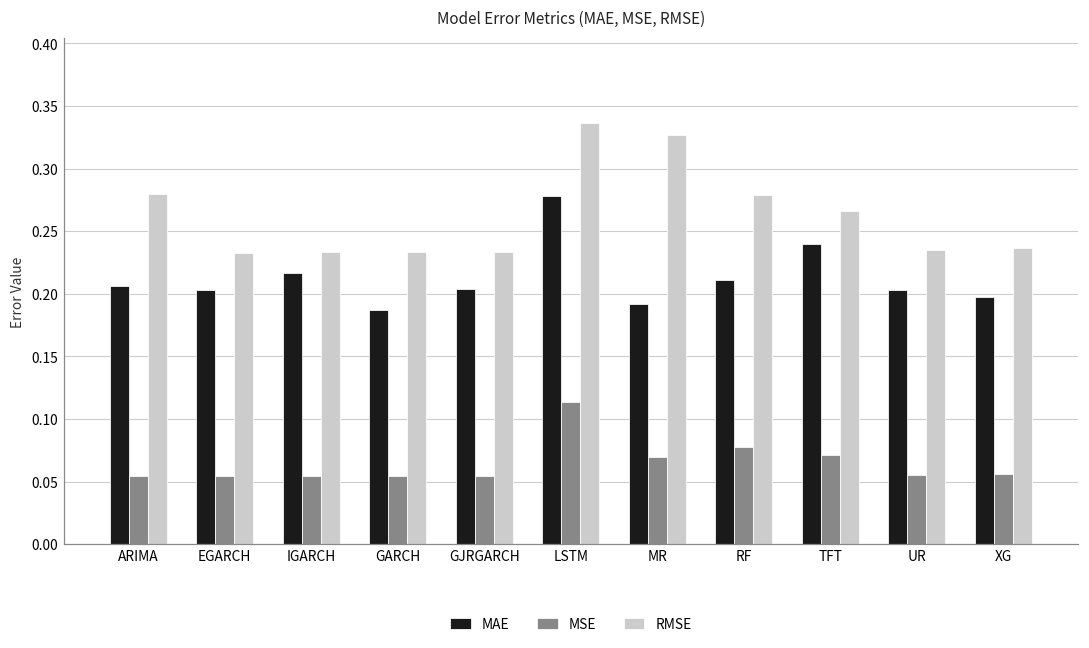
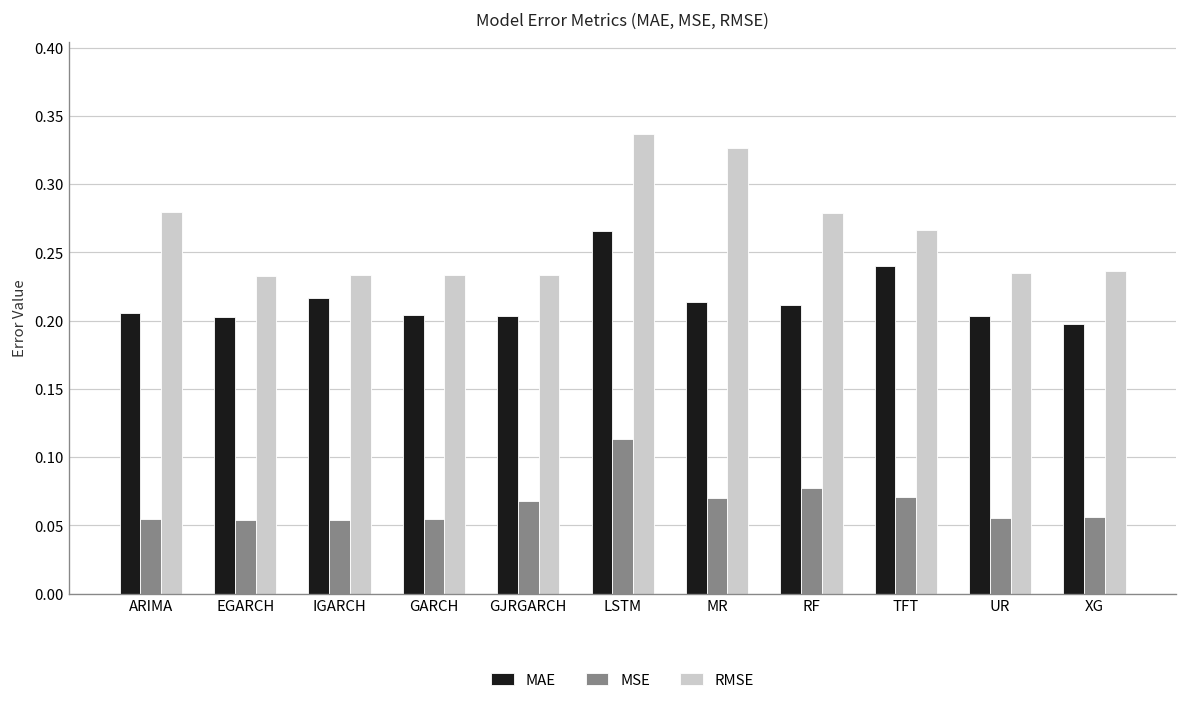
  {
    "MAE": {
      "ARIMA": 0.206,
      "EGARCH": 0.203,
      "IGARCH": 0.216,
-     "GARCH": 0.187,
+     "GARCH": 0.204,
      "GJRGARCH": 0.204,
-     "LSTM": 0.278,
-     "MR": 0.192,
+     "LSTM": 0.266,
+     "MR": 0.214,
      "RF": 0.211,
      "TFT": 0.240,
      "UR": 0.203,
      "XG": 0.198
    },
    "MSE": {
      "ARIMA": 0.055,
      "EGARCH": 0.054,
      "IGARCH": 0.054,
      "GARCH": 0.055,
-     "GJRGARCH": 0.054,
+     "GJRGARCH": 0.068,
      "LSTM": 0.113,
      "MR": 0.070,
      "RF": 0.078,
      "TFT": 0.071,
      "UR": 0.055,
      "XG": 0.056
    },
    "RMSE": {
      "ARIMA": 0.280,
      "EGARCH": 0.233,
      "IGARCH": 0.233,
      "GARCH": 0.234,
      "GJRGARCH": 0.233,
      "LSTM": 0.337,
      "MR": 0.327,
      "RF": 0.279,
      "TFT": 0.266,
      "UR": 0.235,
      "XG": 0.236
    }
  }
